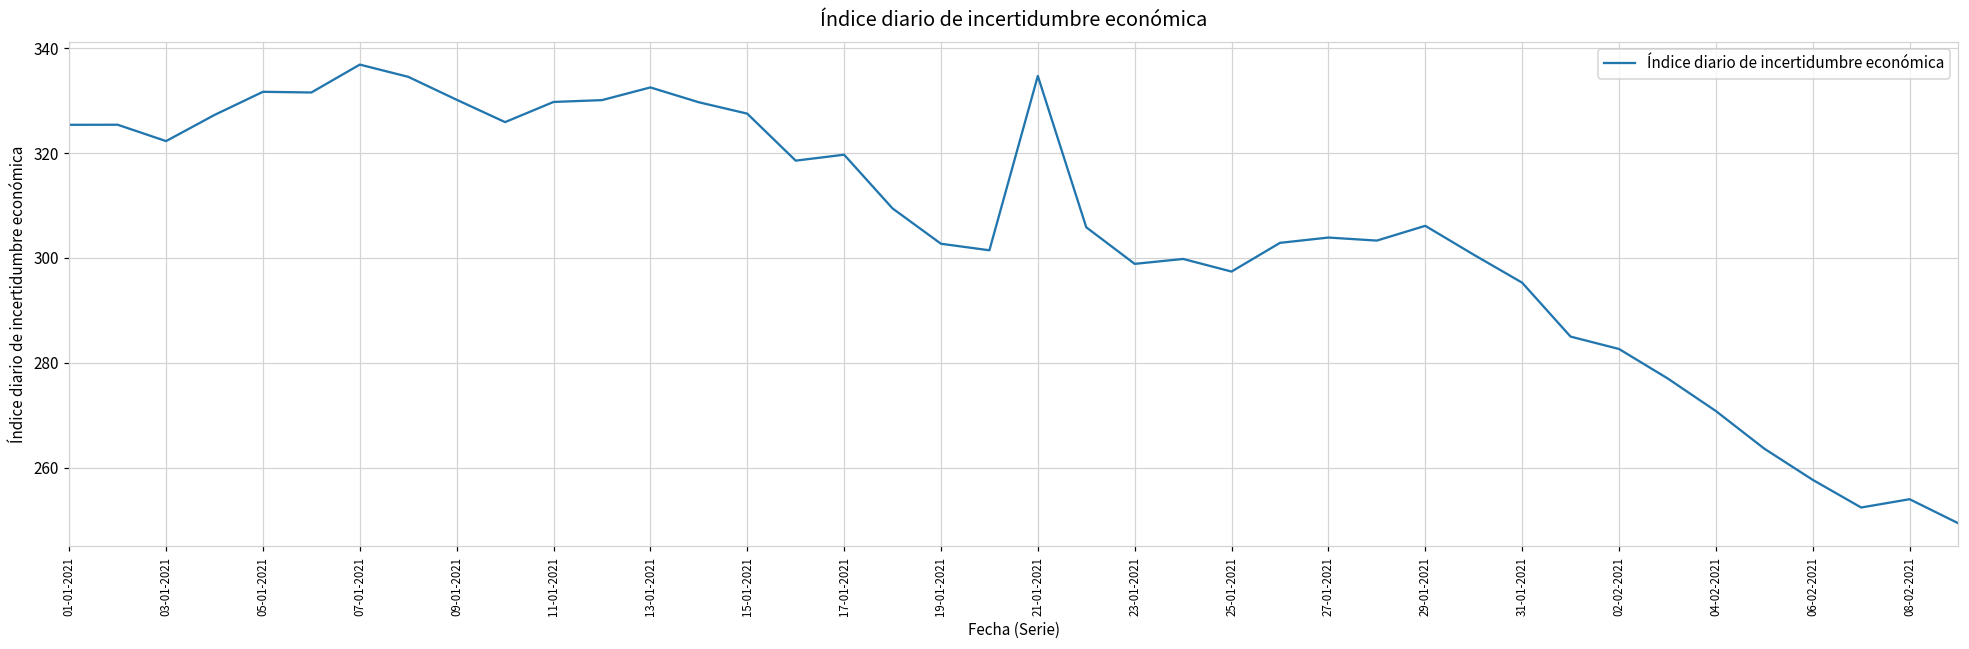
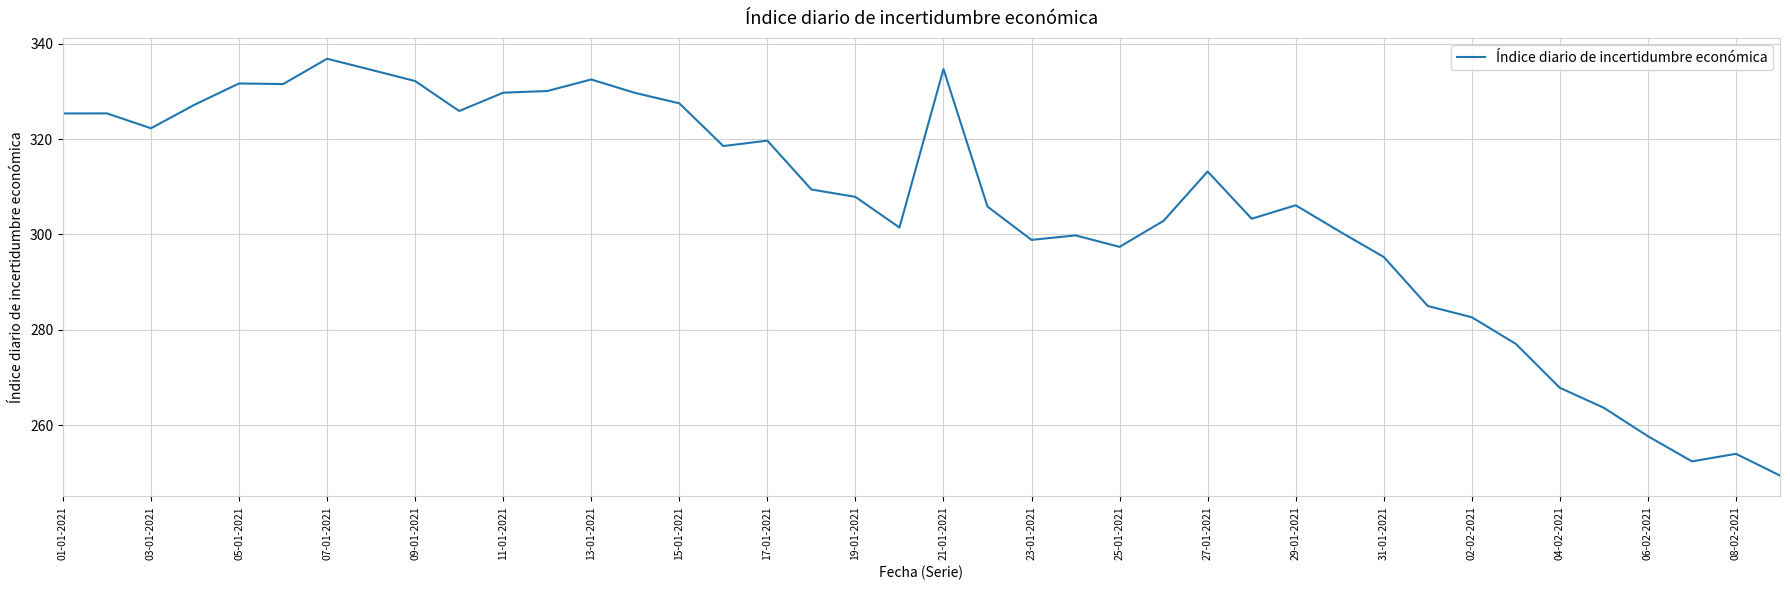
  {
    "01-01-2021": 325,
    "03-01-2021": 322,
    "05-01-2021": 332,
    "07-01-2021": 337,
-   "09-01-2021": 330,
+   "09-01-2021": 332,
    "11-01-2021": 330,
    "13-01-2021": 333,
    "15-01-2021": 328,
    "17-01-2021": 320,
-   "19-01-2021": 303,
+   "19-01-2021": 308,
    "21-01-2021": 335,
    "23-01-2021": 299,
    "25-01-2021": 297,
-   "27-01-2021": 304,
+   "27-01-2021": 313,
    "29-01-2021": 306,
    "31-01-2021": 295,
    "02-02-2021": 283,
-   "04-02-2021": 271,
+   "04-02-2021": 268,
    "06-02-2021": 258,
    "08-02-2021": 254
  }
